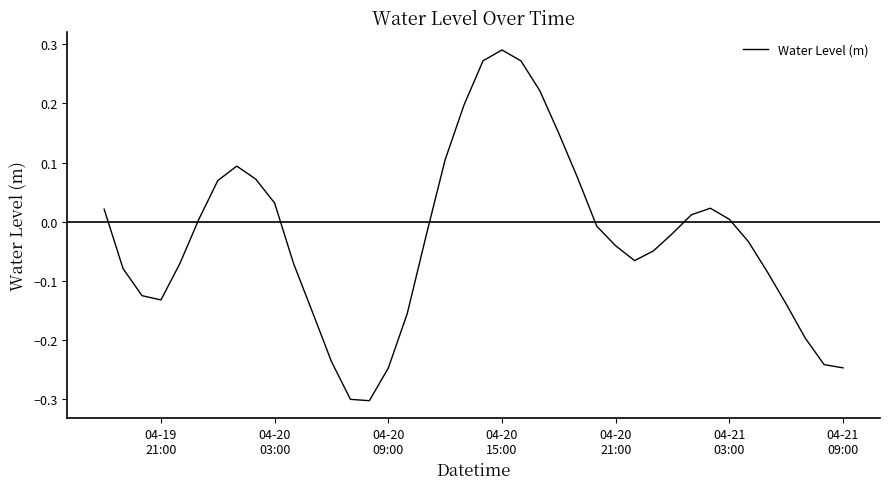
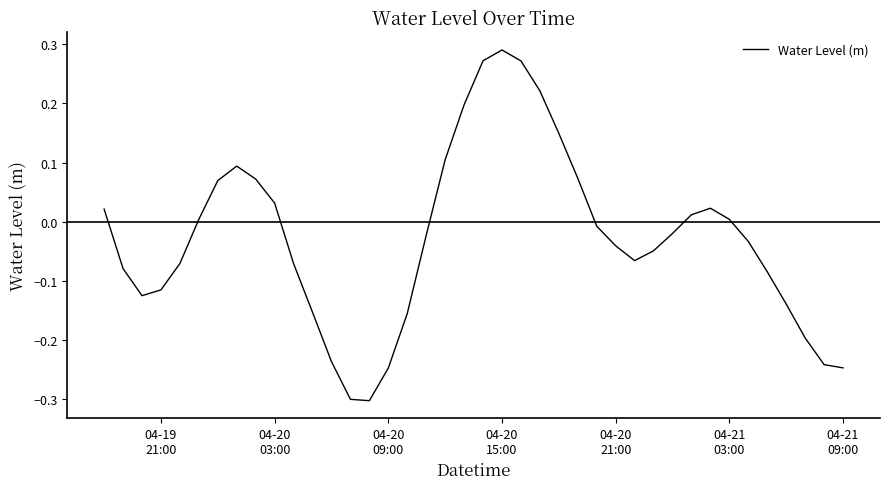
  {
-   "04-19 21:00": -0.13,
+   "04-19 21:00": -0.12,
    "04-20 03:00": 0.03,
    "04-20 09:00": -0.25,
    "04-20 15:00": 0.29,
    "04-20 21:00": -0.04,
    "04-21 03:00": 0.00,
    "04-21 09:00": -0.25
  }
